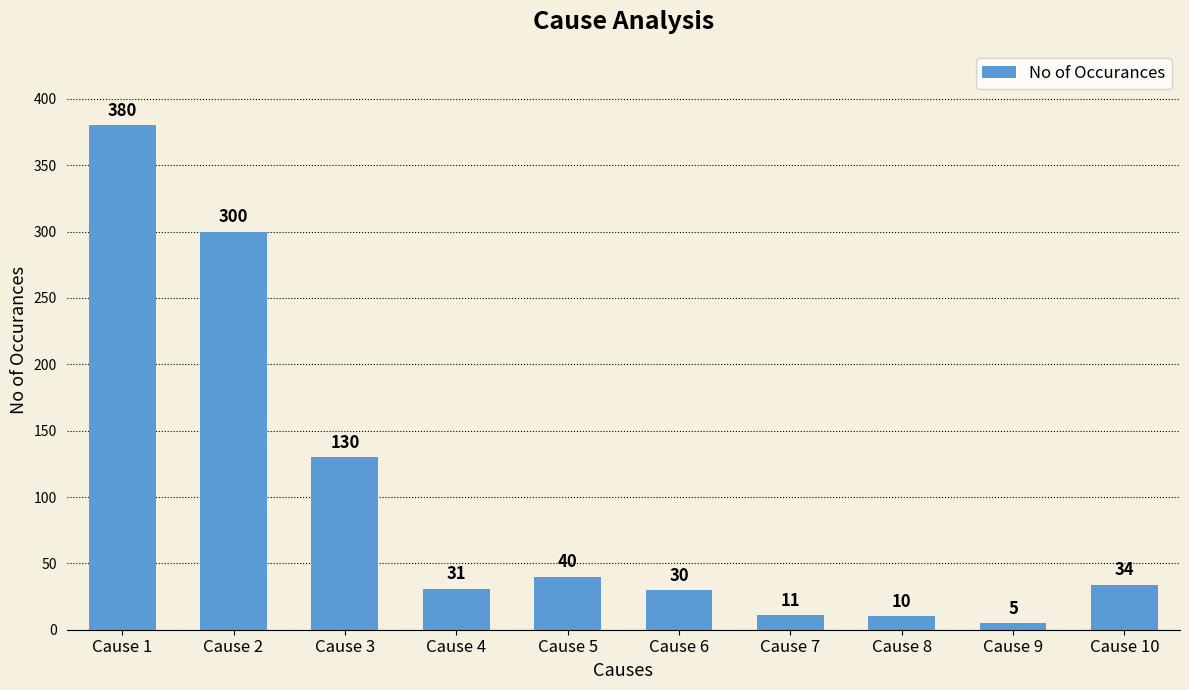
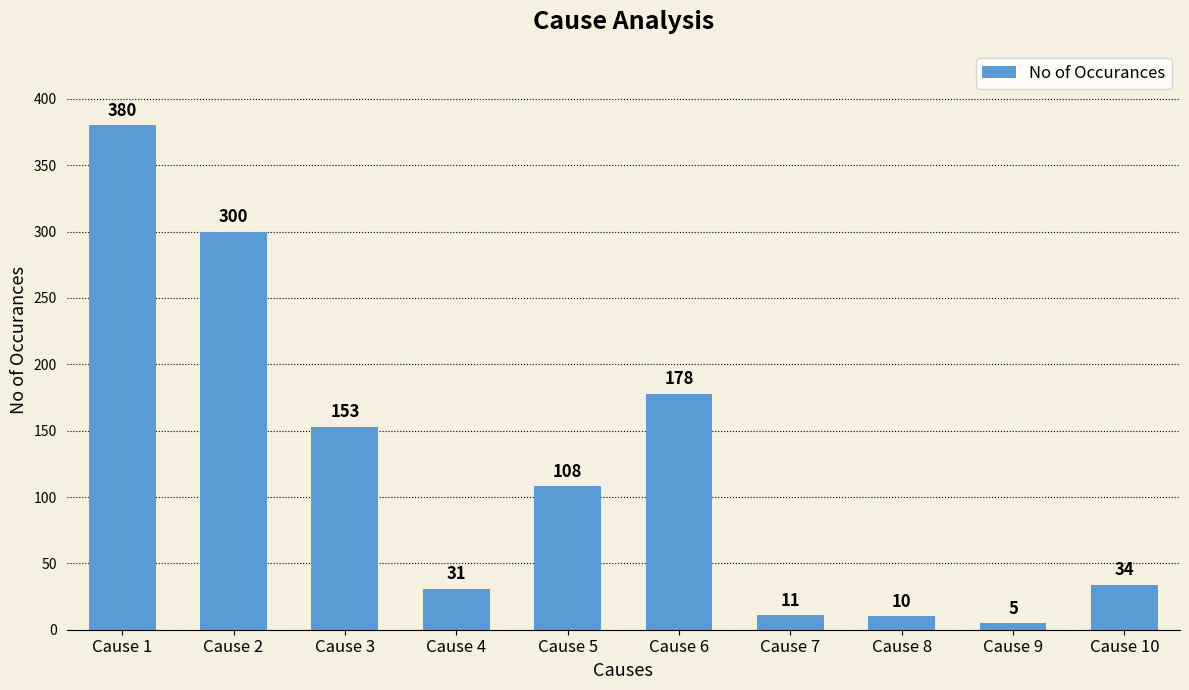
  {
    "Cause 1": 380,
    "Cause 2": 300,
-   "Cause 3": 130,
+   "Cause 3": 153,
    "Cause 4": 31,
-   "Cause 5": 40,
-   "Cause 6": 30,
+   "Cause 5": 108,
+   "Cause 6": 178,
    "Cause 7": 11,
    "Cause 8": 10,
    "Cause 9": 5,
    "Cause 10": 34
  }
